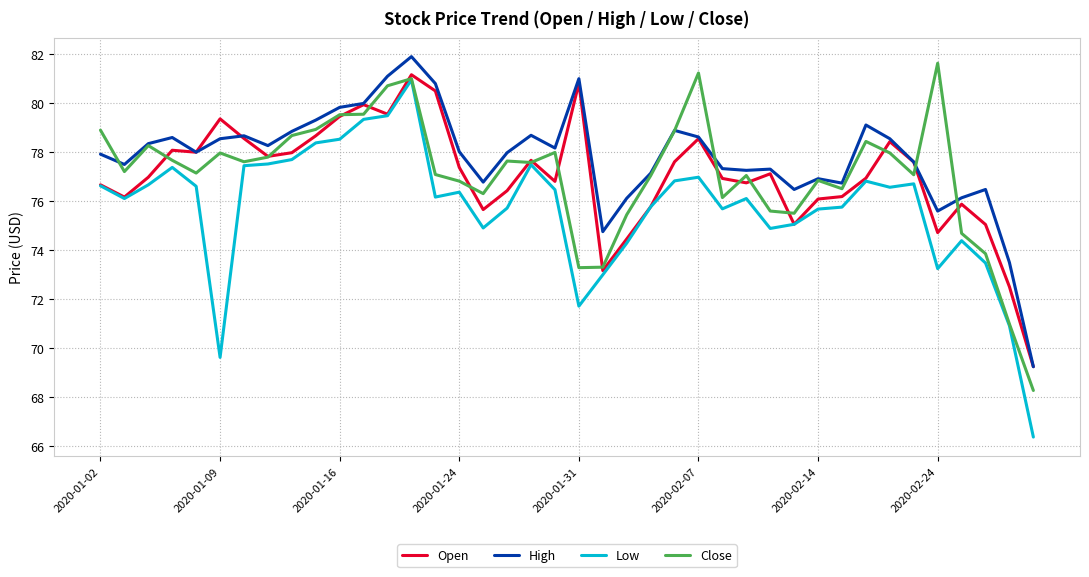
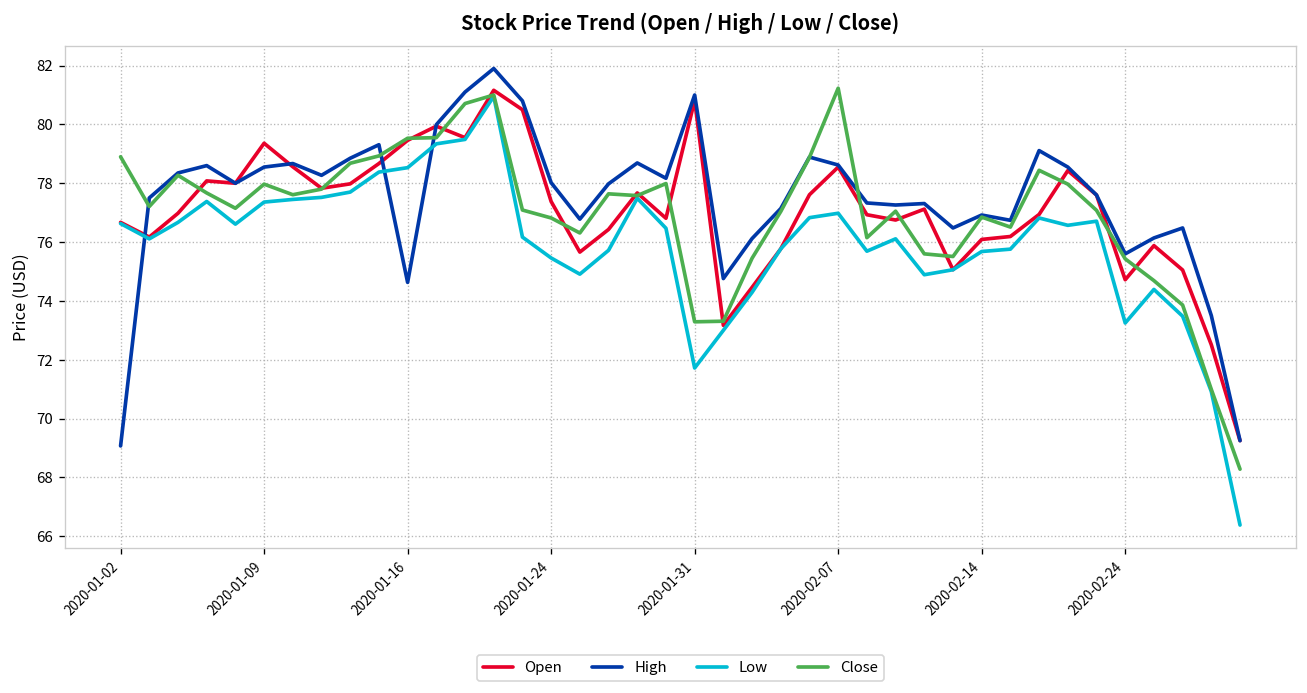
  {
    "Open": {
      "2020-01-09": 79.4,
      "2020-01-24": 77.4,
      "2020-01-31": 80.8,
      "2020-02-14": 76.1,
      "2020-02-24": 74.7
    },
    "High": {
-     "2020-01-02": 77.9,
+     "2020-01-02": 69.1,
      "2020-01-09": 78.6,
-     "2020-01-16": 79.8,
+     "2020-01-16": 74.6,
      "2020-01-24": 78.0,
      "2020-01-31": 81.0,
      "2020-02-24": 75.6
    },
    "Low": {
-     "2020-01-09": 69.6,
+     "2020-01-09": 77.4,
      "2020-01-16": 78.5,
-     "2020-01-24": 76.4,
+     "2020-01-24": 75.5,
      "2020-01-31": 71.7,
      "2020-02-07": 77.0,
      "2020-02-14": 75.7,
      "2020-02-24": 73.3
    },
    "Close": {
      "2020-01-02": 78.9,
      "2020-01-09": 78.0,
      "2020-01-24": 76.8,
      "2020-01-31": 73.3,
      "2020-02-07": 81.2,
-     "2020-02-24": 81.6
+     "2020-02-24": 75.4
    }
  }
